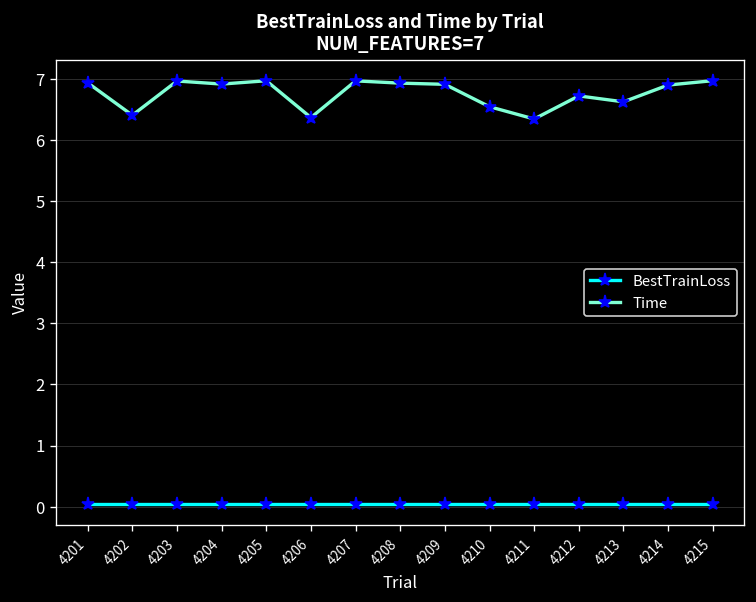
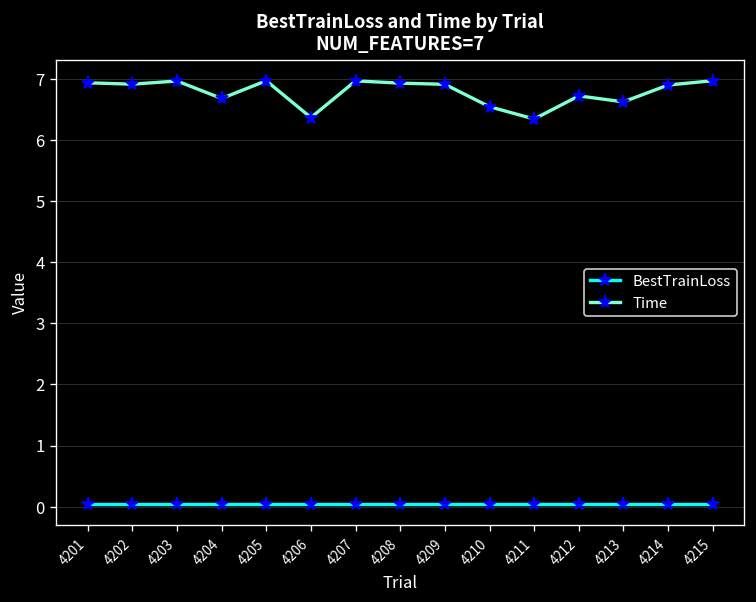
  {
    "BestTrainLoss": {
      "4201": 0.0,
      "4202": 0.0,
      "4203": 0.0,
      "4204": 0.0,
      "4205": 0.0,
      "4206": 0.0,
      "4207": 0.0,
      "4208": 0.0,
      "4209": 0.0,
      "4210": 0.0,
      "4211": 0.0,
      "4212": 0.0,
      "4213": 0.0,
      "4214": 0.0,
      "4215": 0.0
    },
    "Time": {
      "4201": 6.9,
-     "4202": 6.4,
+     "4202": 6.9,
      "4203": 7.0,
-     "4204": 6.9,
+     "4204": 6.7,
      "4205": 7.0,
      "4206": 6.4,
      "4207": 7.0,
      "4208": 6.9,
      "4209": 6.9,
      "4210": 6.5,
      "4211": 6.3,
      "4212": 6.7,
      "4213": 6.6,
      "4214": 6.9,
      "4215": 7.0
    }
  }
